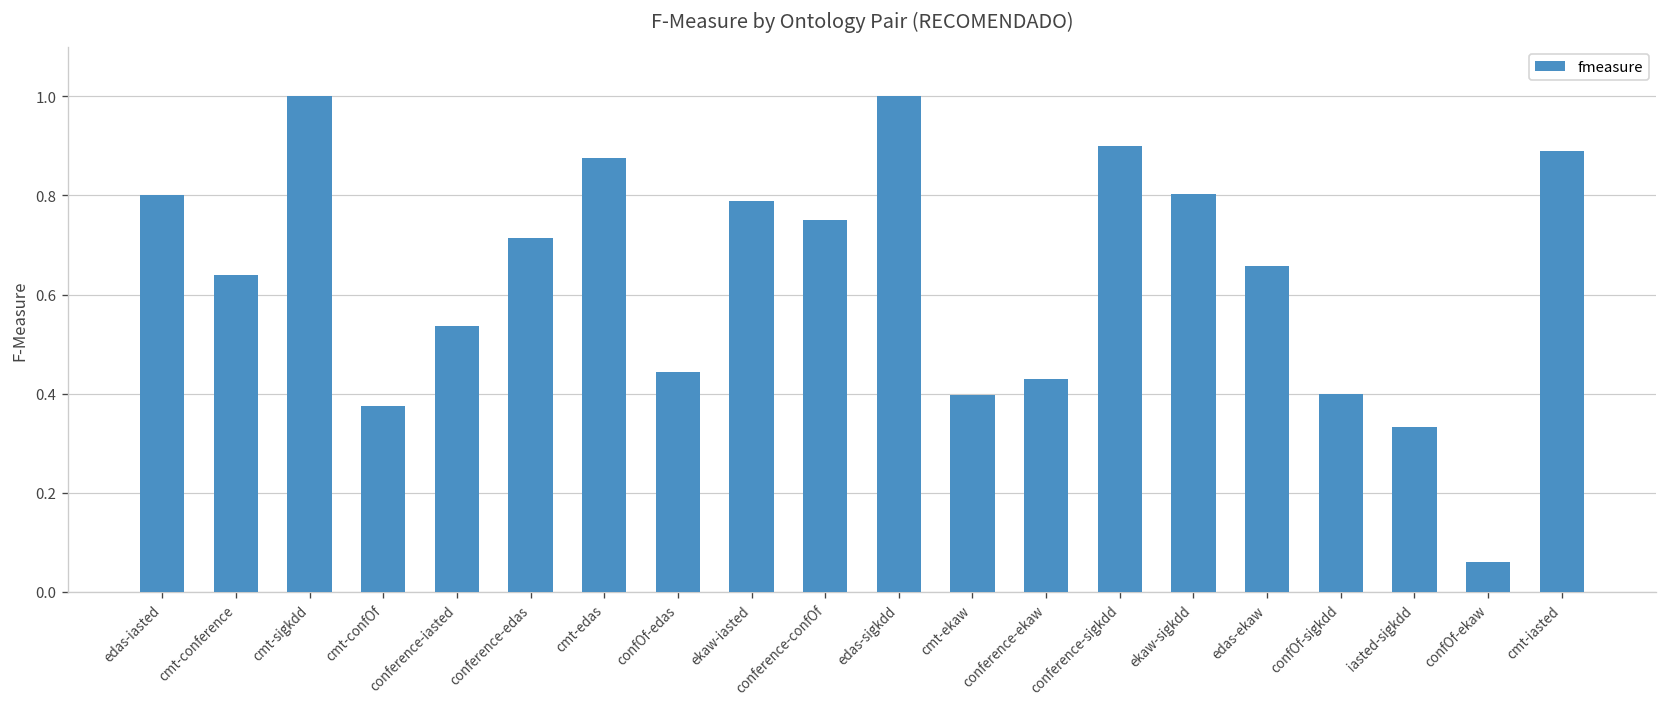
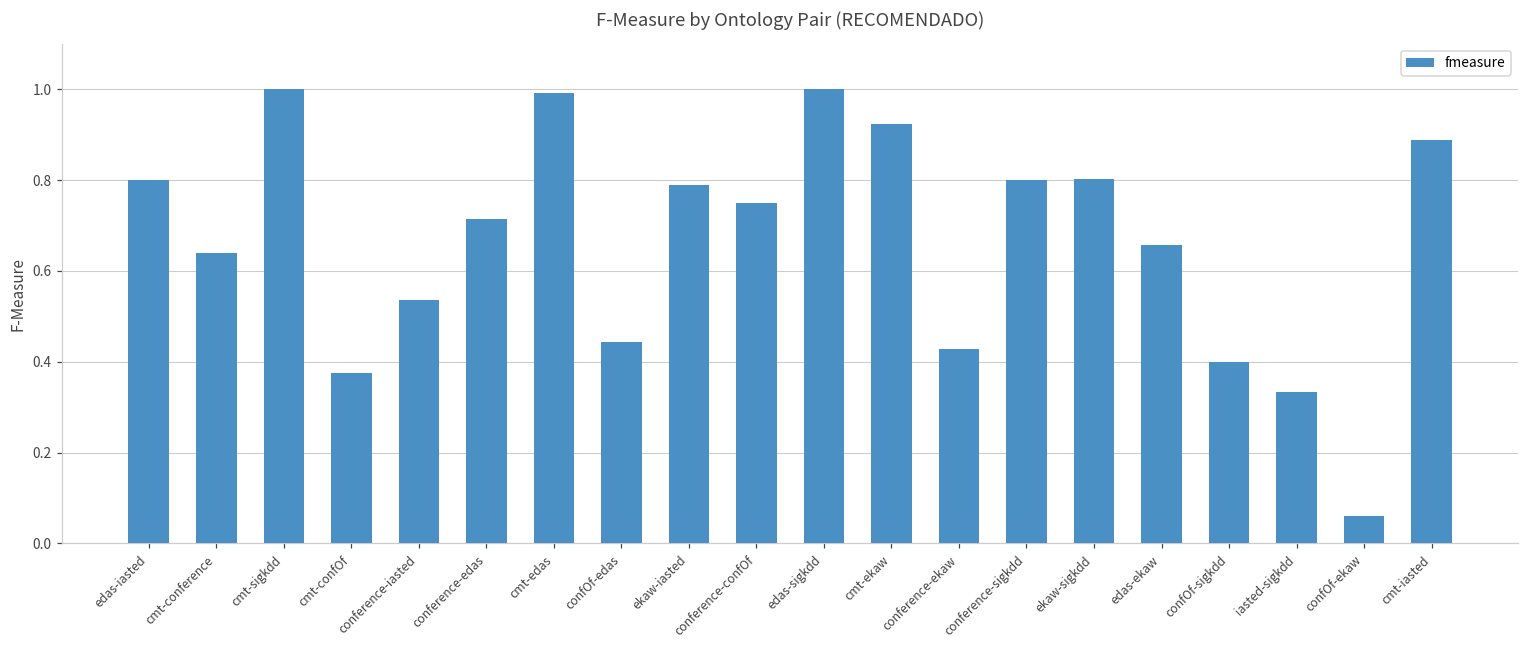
  {
    "edas-iasted": 0.80,
    "cmt-conference": 0.64,
    "cmt-sigkdd": 1.00,
    "cmt-confOf": 0.37,
    "conference-iasted": 0.54,
    "conference-edas": 0.71,
-   "cmt-edas": 0.88,
+   "cmt-edas": 0.99,
    "confOf-edas": 0.44,
    "ekaw-iasted": 0.79,
    "conference-confOf": 0.75,
    "edas-sigkdd": 1.00,
-   "cmt-ekaw": 0.40,
+   "cmt-ekaw": 0.92,
    "conference-ekaw": 0.43,
-   "conference-sigkdd": 0.9,
+   "conference-sigkdd": 0.8,
    "ekaw-sigkdd": 0.80,
    "edas-ekaw": 0.66,
    "confOf-sigkdd": 0.40,
    "iasted-sigkdd": 0.33,
    "confOf-ekaw": 0.06,
    "cmt-iasted": 0.89
  }
